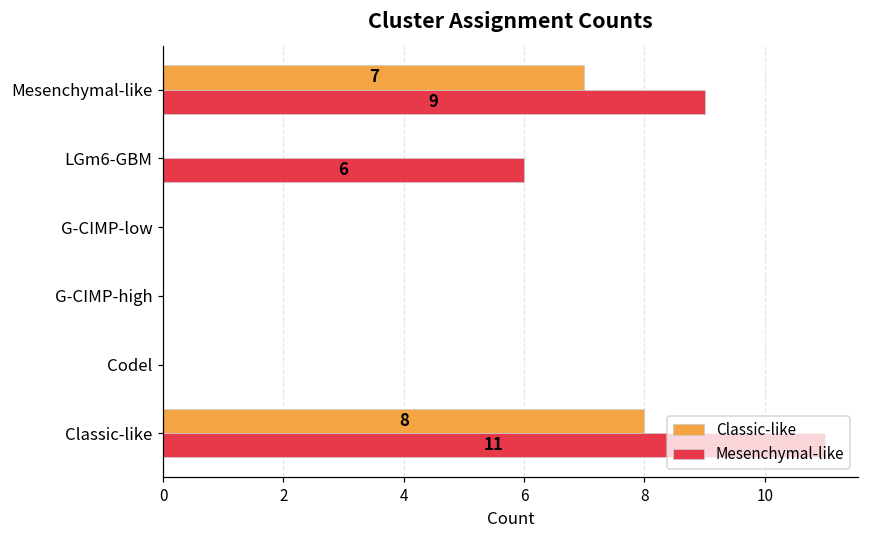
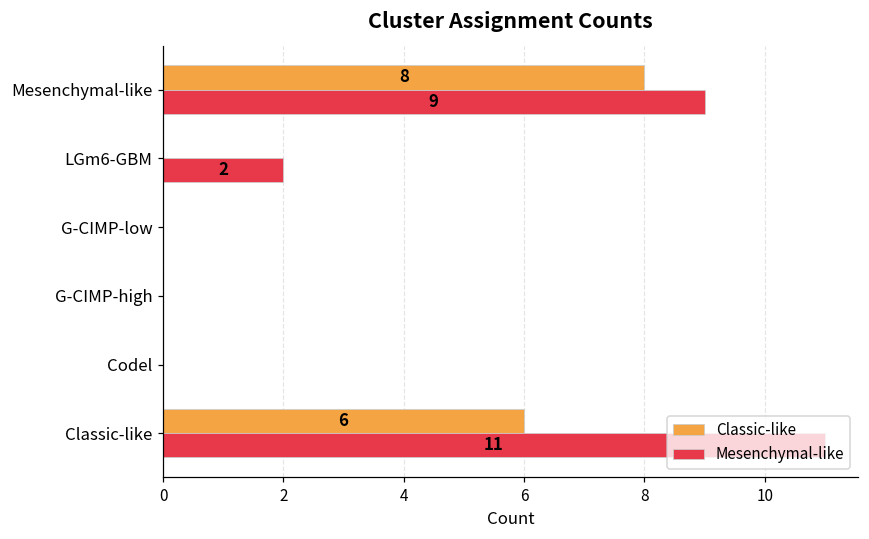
  {
    "Classic-like": {
-     "Mesenchymal-like": 7,
-     "Classic-like": 8
+     "Mesenchymal-like": 8,
+     "Classic-like": 6
    },
    "Mesenchymal-like": {
      "Mesenchymal-like": 9,
-     "LGm6-GBM": 6
+     "LGm6-GBM": 2
    }
  }
